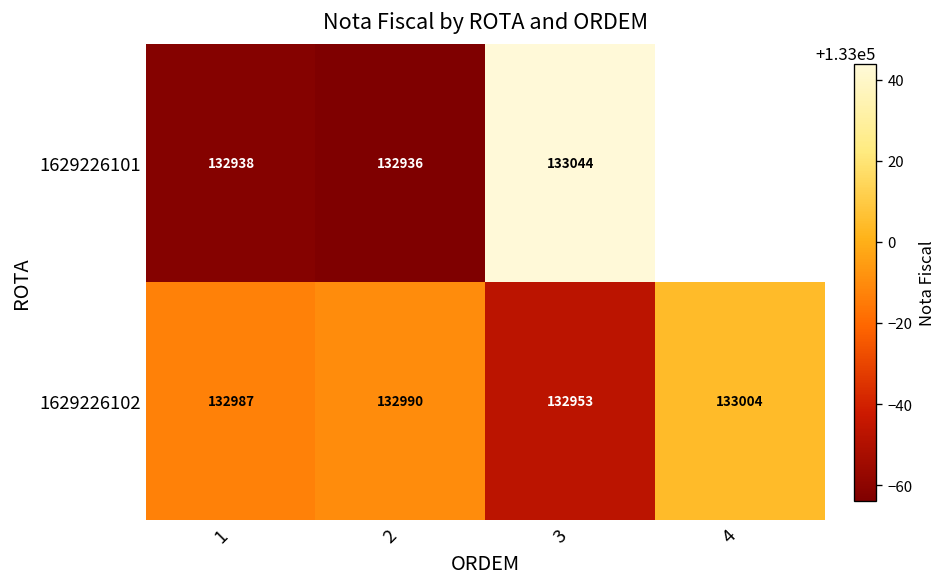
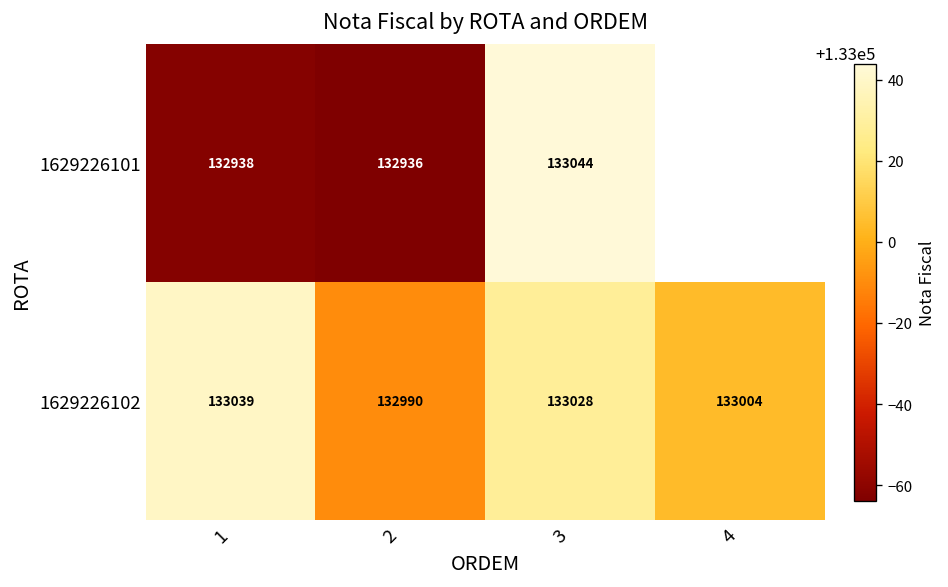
  {
    "1629226101": {
      "1": 132938,
      "2": 132936,
      "3": 133044
    },
    "1629226102": {
-     "1": 132987,
+     "1": 133039,
      "2": 132990,
-     "3": 132953,
+     "3": 133028,
      "4": 133004
    }
  }
